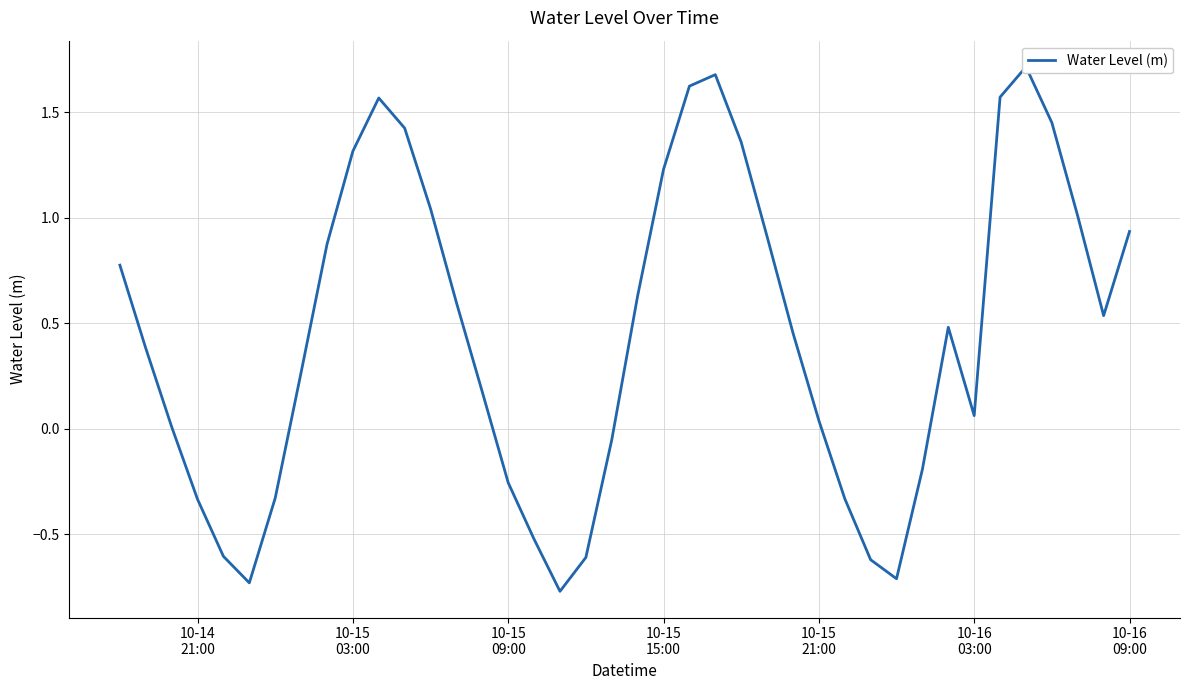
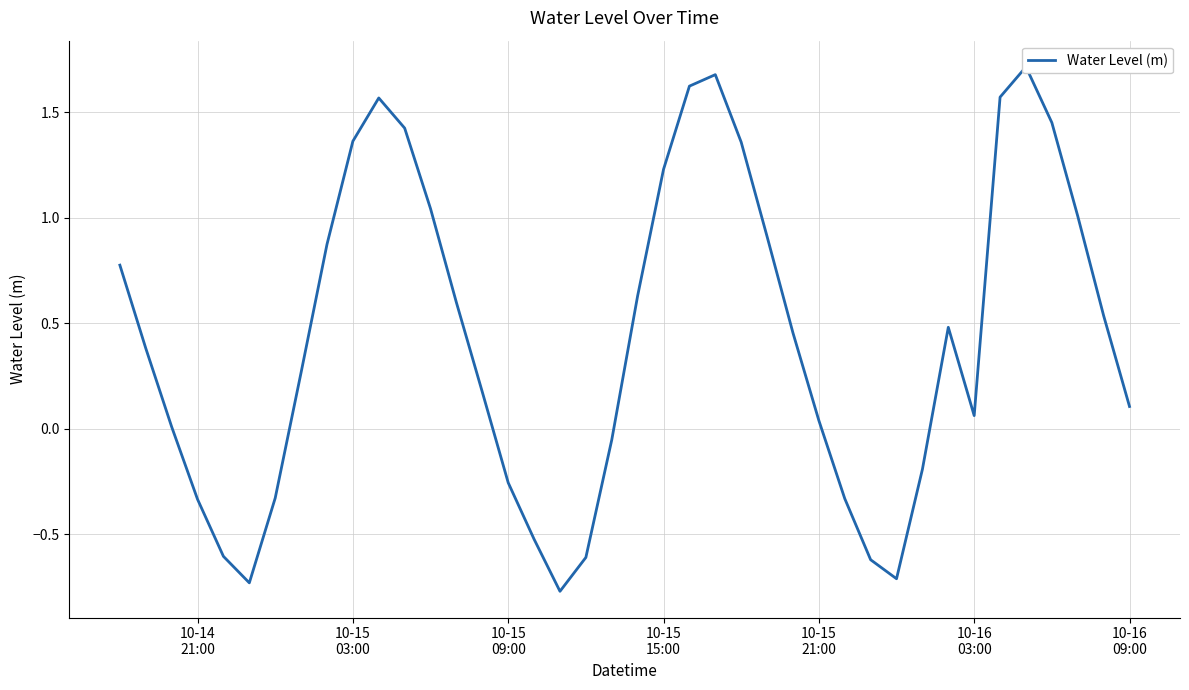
  {
    "10-14 21:00": -0.33,
-   "10-15 03:00": 1.32,
+   "10-15 03:00": 1.36,
    "10-15 09:00": -0.26,
    "10-15 15:00": 1.23,
    "10-15 21:00": 0.04,
    "10-16 03:00": 0.06,
-   "10-16 09:00": 0.94
+   "10-16 09:00": 0.11
  }
